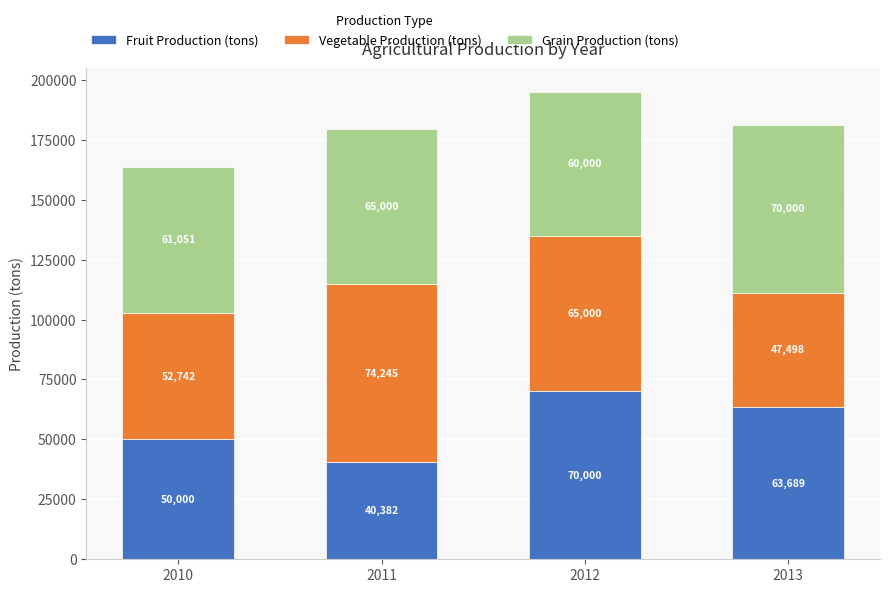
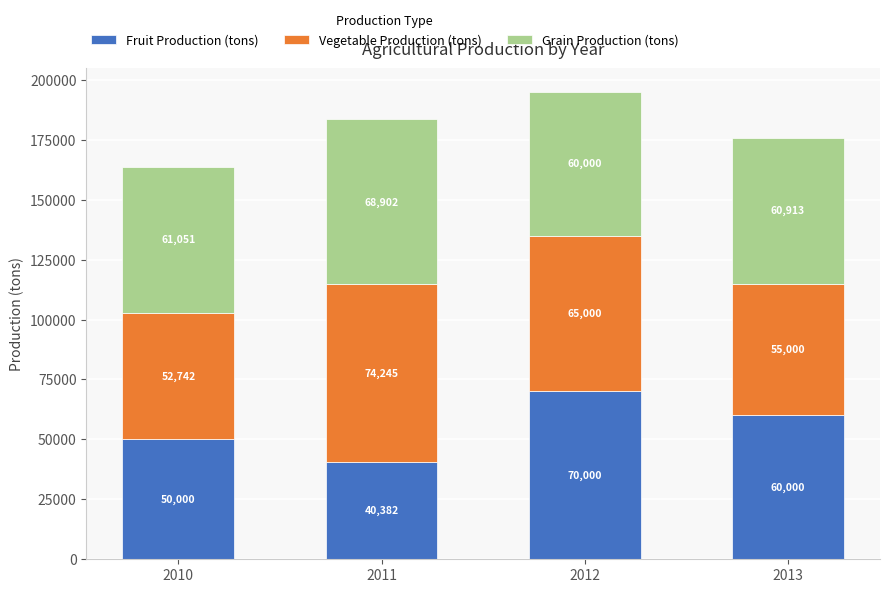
  {
    "Fruit Production (tons)": {
      "2010": "50,000",
      "2011": "40,382",
      "2012": "70,000",
-     "2013": "63,689"
+     "2013": "60,000"
    },
    "Vegetable Production (tons)": {
      "2010": "52,742",
      "2011": "74,245",
      "2012": "65,000",
-     "2013": "47,498"
+     "2013": "55,000"
    },
    "Grain Production (tons)": {
      "2010": "61,051",
-     "2011": "65,000",
+     "2011": "68,902",
      "2012": "60,000",
-     "2013": "70,000"
+     "2013": "60,913"
    }
  }
